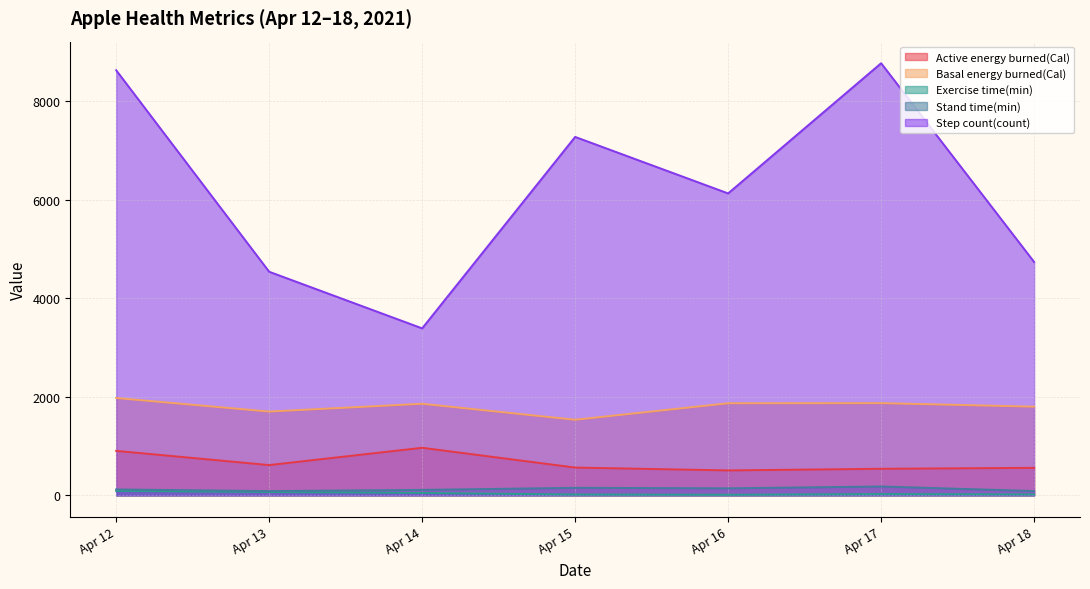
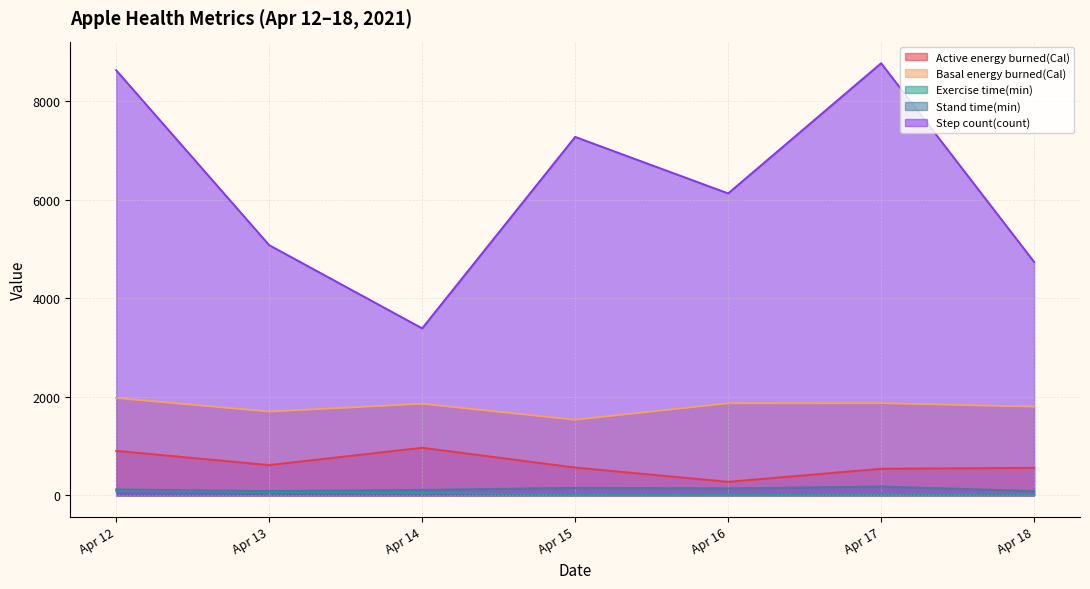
  {
    "Active energy burned(Cal)": {
      "Apr 12": 900,
      "Apr 13": 600,
      "Apr 14": 1000,
      "Apr 15": 600,
-     "Apr 16": 500,
+     "Apr 16": 300,
      "Apr 17": 500,
      "Apr 18": 600
    },
    "Basal energy burned(Cal)": {
      "Apr 12": 2000,
      "Apr 13": 1700,
      "Apr 14": 1900,
      "Apr 15": 1500,
      "Apr 16": 1900,
      "Apr 17": 1900,
      "Apr 18": 1800
    },
    "Step count(count)": {
      "Apr 12": 8600,
-     "Apr 13": 4500,
+     "Apr 13": 5100,
      "Apr 14": 3400,
      "Apr 15": 7300,
      "Apr 16": 6100,
      "Apr 17": 8800,
      "Apr 18": 4700
    }
  }
